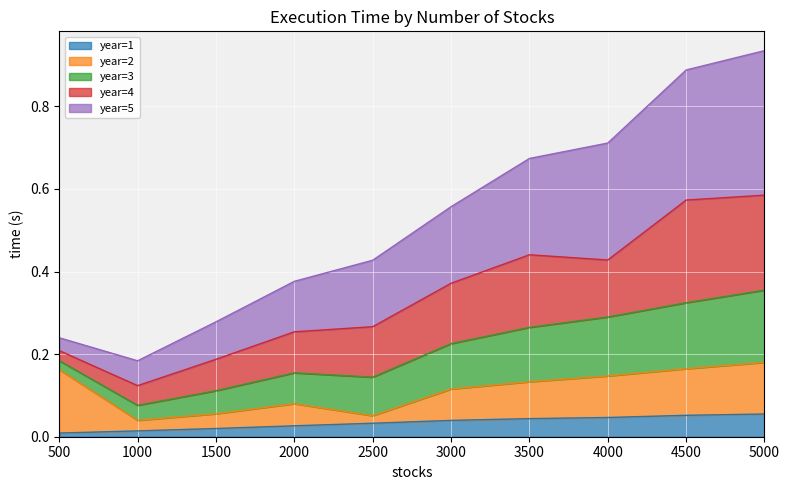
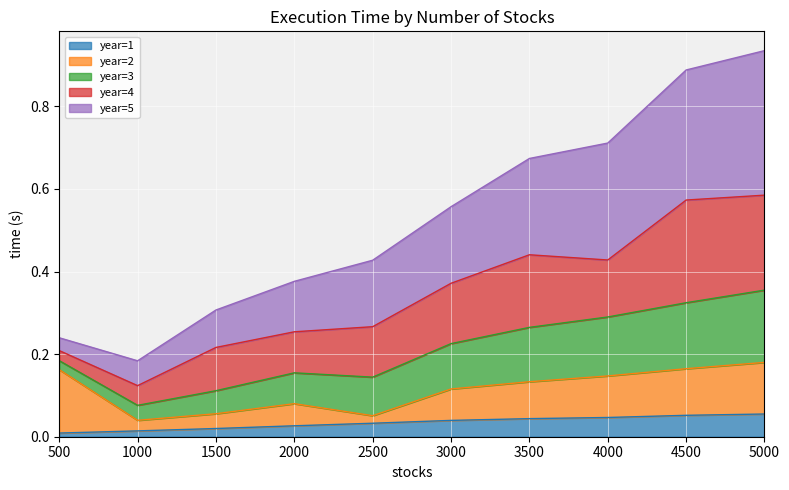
  {
    "year=1": {
      "500": 0.01,
      "1000": 0.01,
      "1500": 0.02,
      "2000": 0.03,
      "2500": 0.03,
      "3000": 0.04,
      "3500": 0.04,
      "4000": 0.05,
      "4500": 0.05,
      "5000": 0.06
    },
    "year=2": {
      "500": 0.15,
      "1000": 0.03,
      "1500": 0.04,
      "2000": 0.05,
      "2500": 0.02,
      "3000": 0.08,
      "3500": 0.09,
      "4000": 0.10,
      "4500": 0.11,
      "5000": 0.13
    },
    "year=3": {
      "500": 0.02,
      "1000": 0.04,
      "1500": 0.06,
      "2000": 0.07,
      "2500": 0.09,
      "3000": 0.11,
      "3500": 0.13,
      "4000": 0.14,
      "4500": 0.16,
      "5000": 0.18
    },
    "year=4": {
      "500": 0.02,
      "1000": 0.05,
-     "1500": 0.08,
+     "1500": 0.10,
      "2000": 0.10,
      "2500": 0.12,
      "3000": 0.15,
      "3500": 0.18,
      "4000": 0.14,
      "4500": 0.25,
      "5000": 0.23
    },
    "year=5": {
      "500": 0.03,
      "1000": 0.06,
      "1500": 0.09,
      "2000": 0.12,
      "2500": 0.16,
      "3000": 0.19,
      "3500": 0.23,
      "4000": 0.28,
      "4500": 0.32,
      "5000": 0.35
    }
  }
